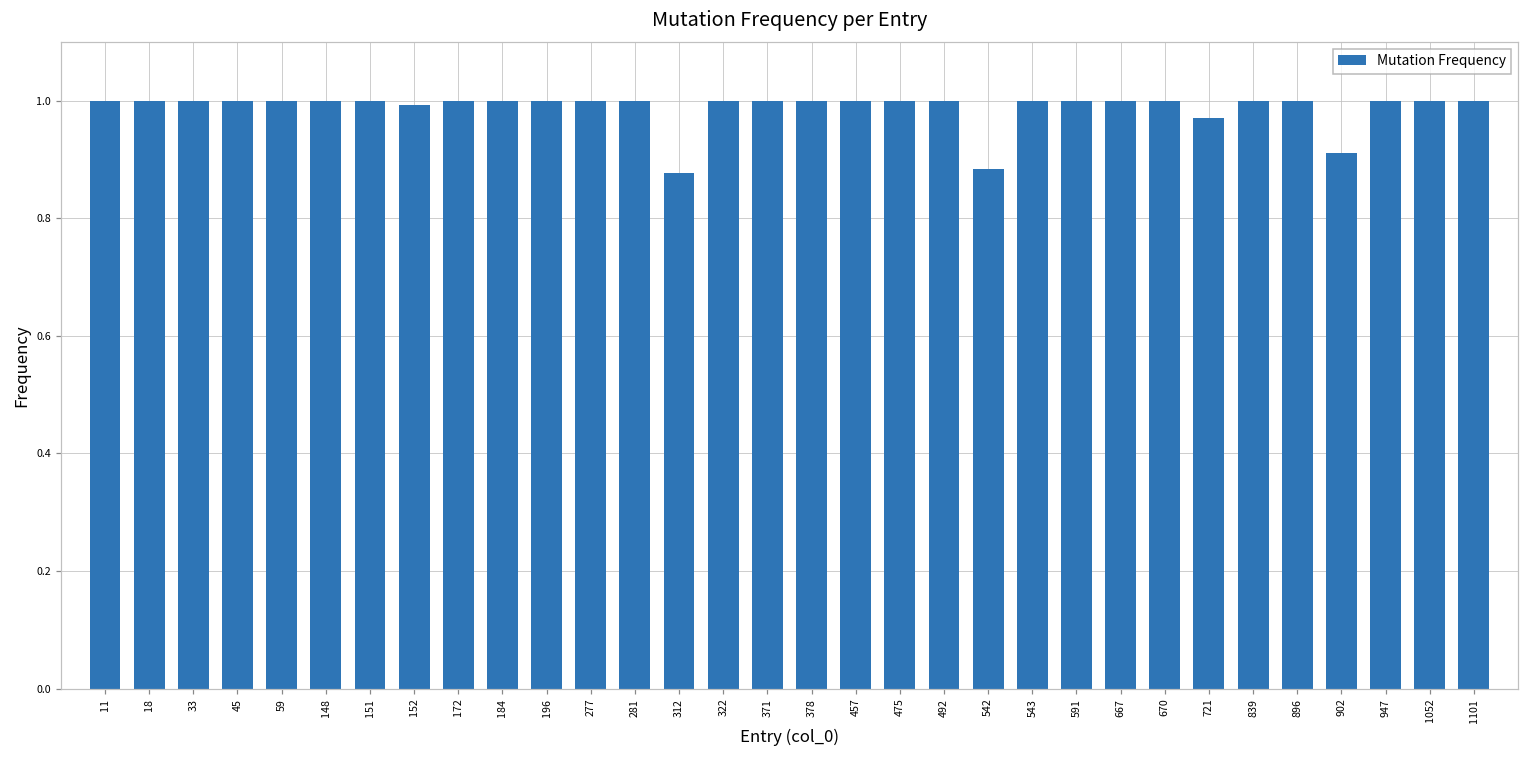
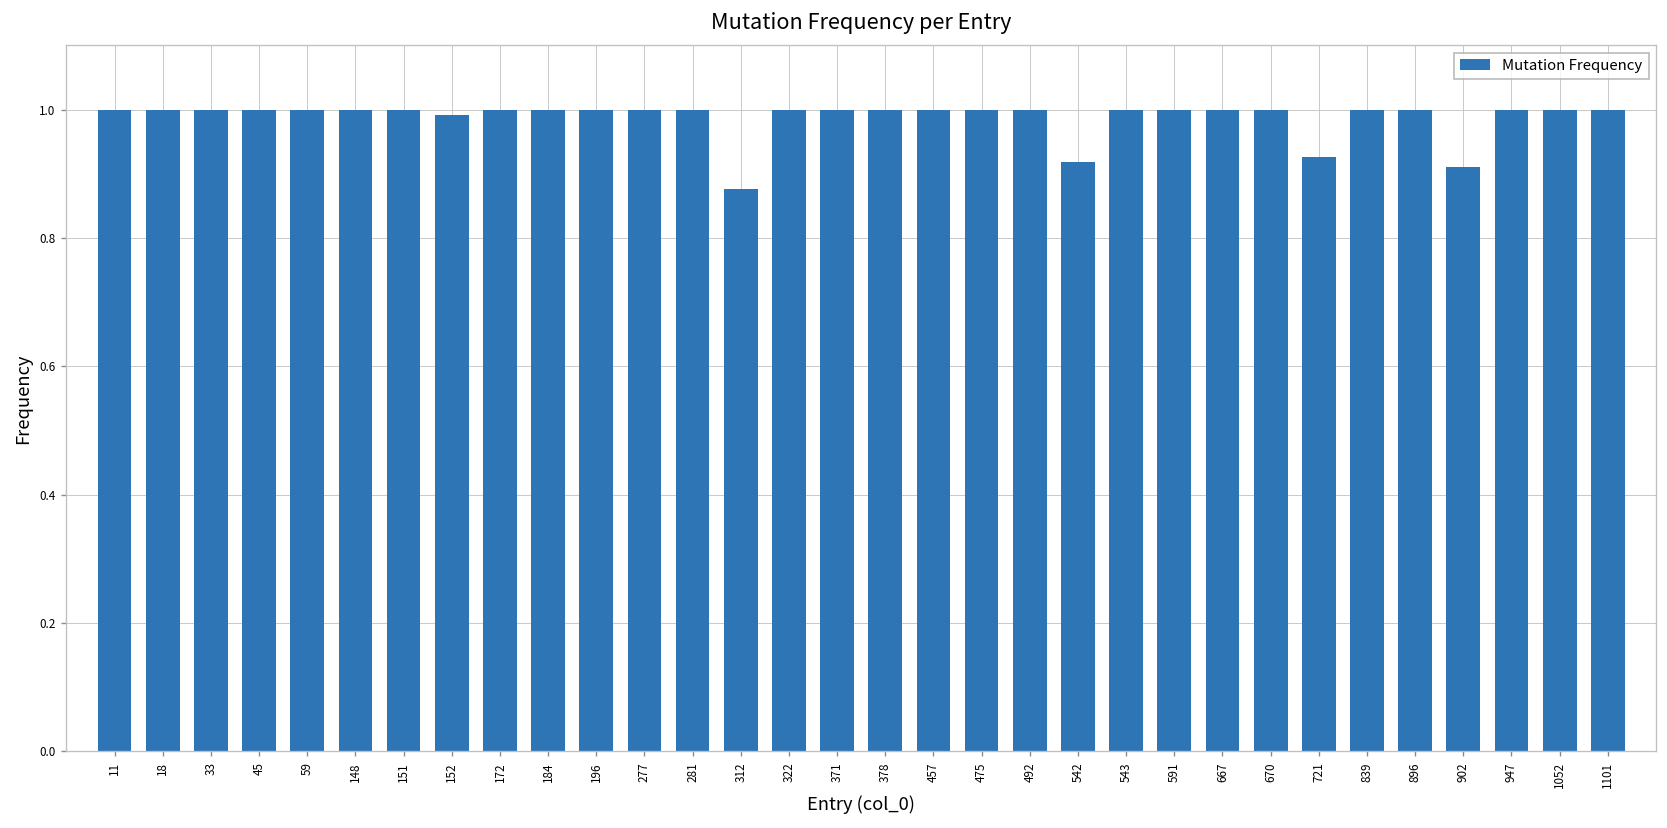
  {
    "11": 1.00,
    "18": 1.00,
    "33": 1.00,
    "45": 1.00,
    "59": 1.00,
    "148": 1.00,
    "151": 1.00,
    "152": 0.99,
    "172": 1.00,
    "184": 1.00,
    "196": 1.00,
    "277": 1.00,
    "281": 1.00,
    "312": 0.88,
    "322": 1.00,
    "371": 1.00,
    "378": 1.00,
    "457": 1.00,
    "475": 1.00,
    "492": 1.00,
-   "542": 0.88,
+   "542": 0.92,
    "543": 1.00,
    "591": 1.00,
    "667": 1.00,
    "670": 1.00,
-   "721": 0.97,
+   "721": 0.93,
    "839": 1.00,
    "896": 1.00,
    "902": 0.91,
    "947": 1.00,
    "1052": 1.00,
    "1101": 1.00
  }
